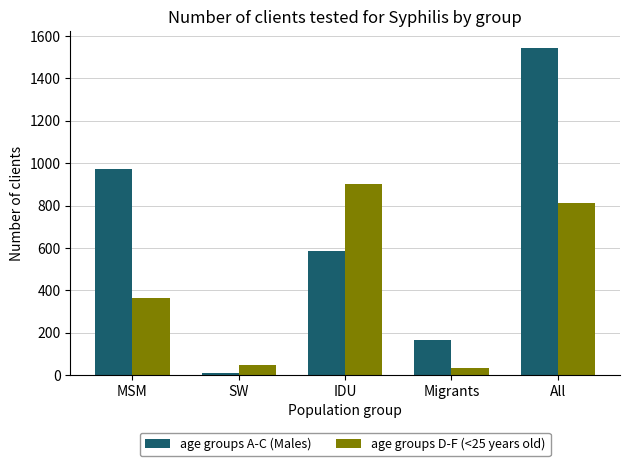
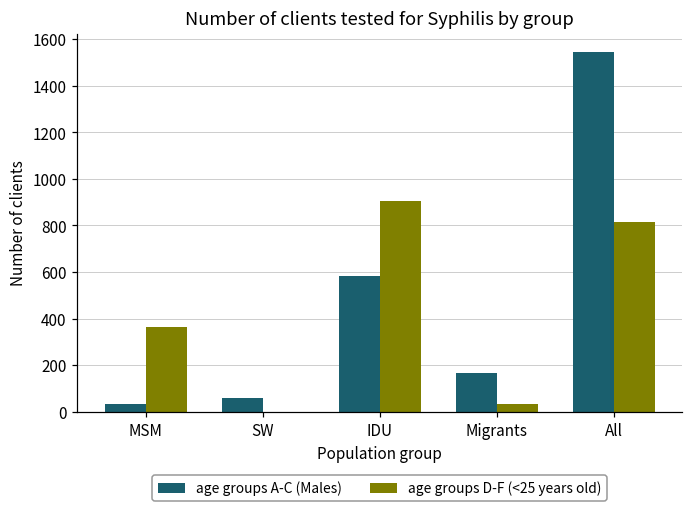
  {
    "age groups A-C (Males)": {
-     "MSM": 970,
-     "SW": 10,
+     "MSM": 30,
+     "SW": 60,
      "IDU": 580,
      "Migrants": 170,
      "All": 1550
    },
    "age groups D-F (<25 years old)": {
      "MSM": 360,
-     "SW": 50,
+     "SW": 0,
      "IDU": 900,
      "Migrants": 30,
      "All": 810
    }
  }
